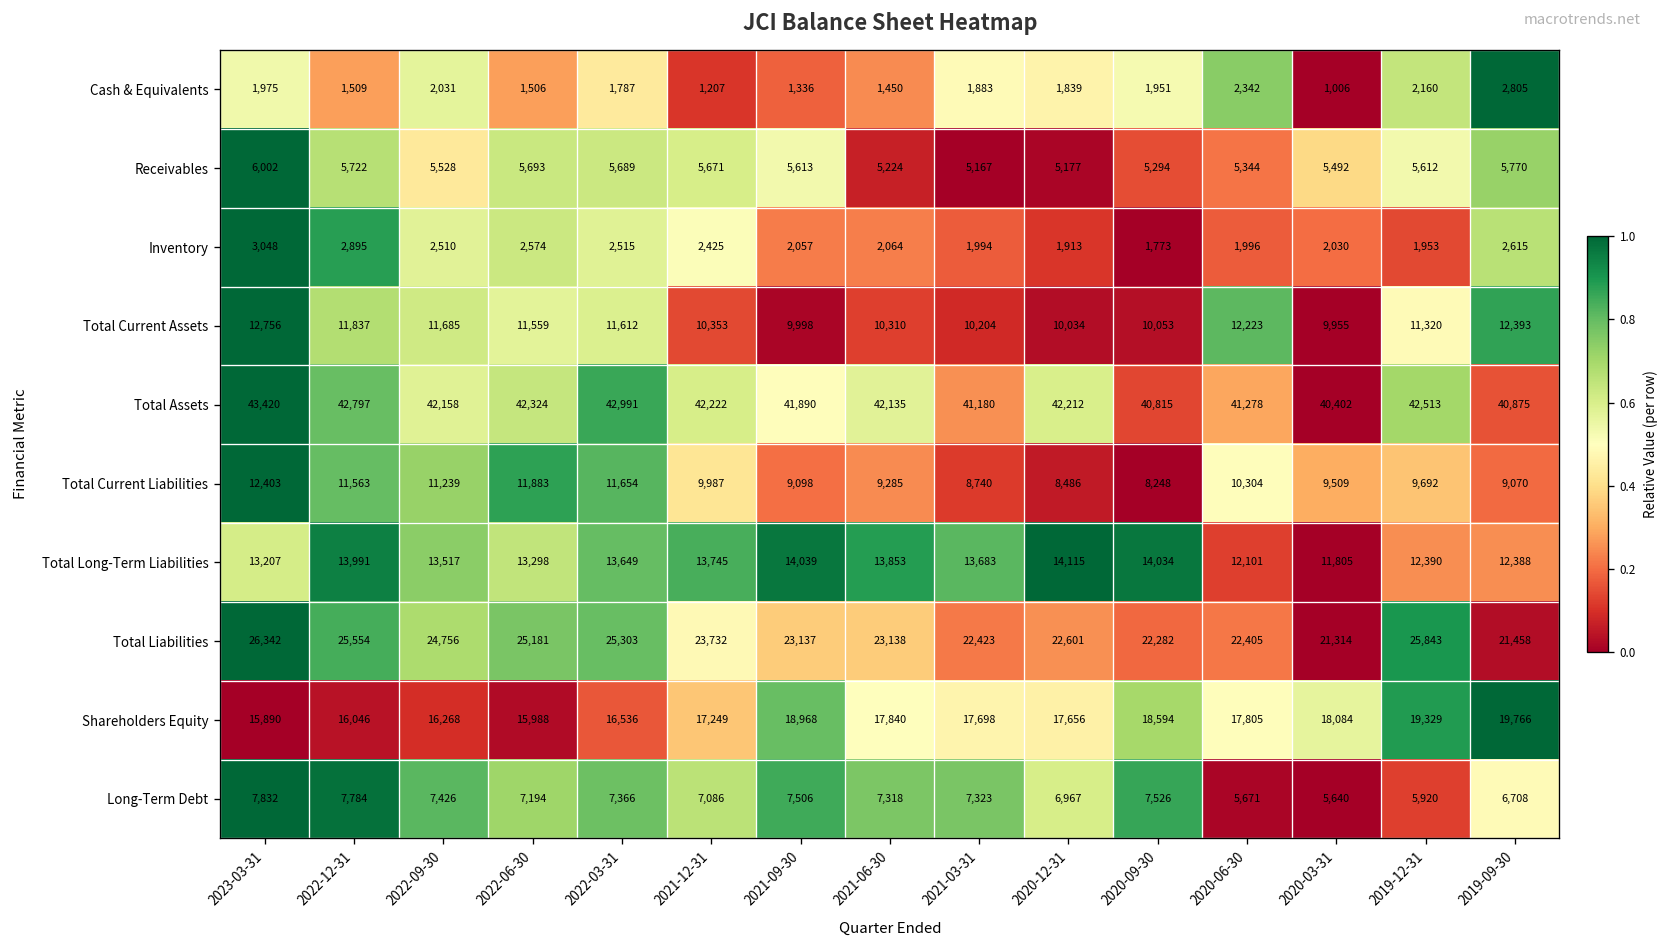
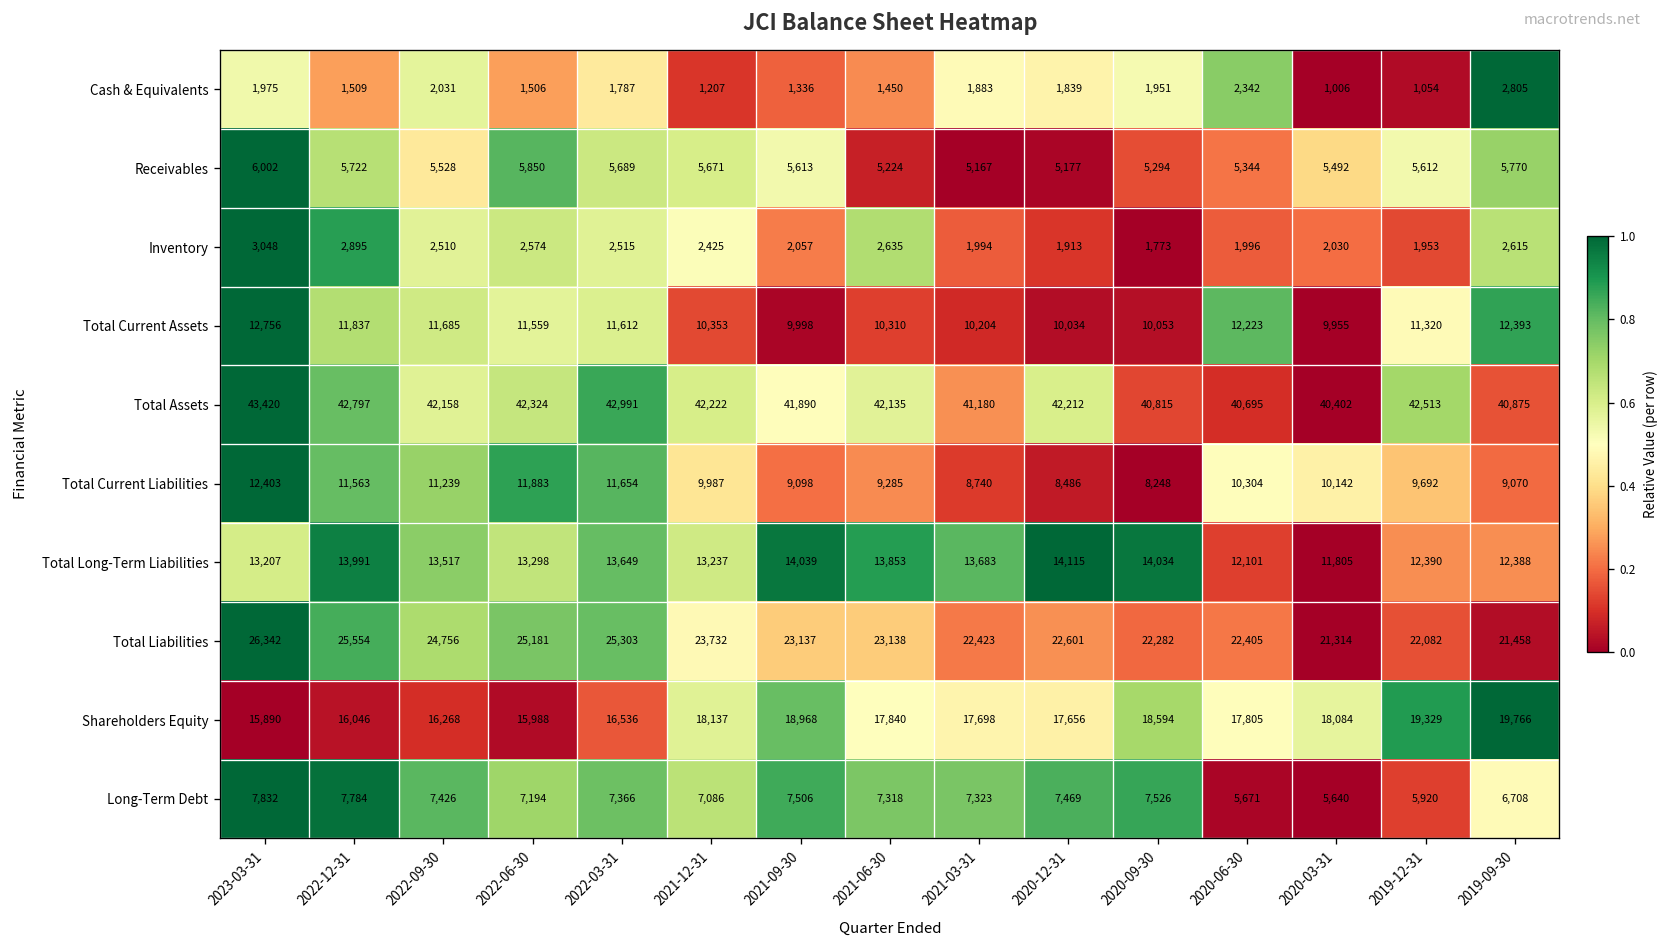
  {
    "Cash & Equivalents": {
      "2023-03-31": "1,975",
      "2022-12-31": "1,509",
      "2022-09-30": "2,031",
      "2022-06-30": "1,506",
      "2022-03-31": "1,787",
      "2021-12-31": "1,207",
      "2021-09-30": "1,336",
      "2021-06-30": "1,450",
      "2021-03-31": "1,883",
      "2020-12-31": "1,839",
      "2020-09-30": "1,951",
      "2020-06-30": "2,342",
      "2020-03-31": "1,006",
-     "2019-12-31": "2,160",
+     "2019-12-31": "1,054",
      "2019-09-30": "2,805"
    },
    "Receivables": {
      "2023-03-31": "6,002",
      "2022-12-31": "5,722",
      "2022-09-30": "5,528",
-     "2022-06-30": "5,693",
+     "2022-06-30": "5,850",
      "2022-03-31": "5,689",
      "2021-12-31": "5,671",
      "2021-09-30": "5,613",
      "2021-06-30": "5,224",
      "2021-03-31": "5,167",
      "2020-12-31": "5,177",
      "2020-09-30": "5,294",
      "2020-06-30": "5,344",
      "2020-03-31": "5,492",
      "2019-12-31": "5,612",
      "2019-09-30": "5,770"
    },
    "Inventory": {
      "2023-03-31": "3,048",
      "2022-12-31": "2,895",
      "2022-09-30": "2,510",
      "2022-06-30": "2,574",
      "2022-03-31": "2,515",
      "2021-12-31": "2,425",
      "2021-09-30": "2,057",
-     "2021-06-30": "2,064",
+     "2021-06-30": "2,635",
      "2021-03-31": "1,994",
      "2020-12-31": "1,913",
      "2020-09-30": "1,773",
      "2020-06-30": "1,996",
      "2020-03-31": "2,030",
      "2019-12-31": "1,953",
      "2019-09-30": "2,615"
    },
    "Total Current Assets": {
      "2023-03-31": "12,756",
      "2022-12-31": "11,837",
      "2022-09-30": "11,685",
      "2022-06-30": "11,559",
      "2022-03-31": "11,612",
      "2021-12-31": "10,353",
      "2021-09-30": "9,998",
      "2021-06-30": "10,310",
      "2021-03-31": "10,204",
      "2020-12-31": "10,034",
      "2020-09-30": "10,053",
      "2020-06-30": "12,223",
      "2020-03-31": "9,955",
      "2019-12-31": "11,320",
      "2019-09-30": "12,393"
    },
    "Total Assets": {
      "2023-03-31": "43,420",
      "2022-12-31": "42,797",
      "2022-09-30": "42,158",
      "2022-06-30": "42,324",
      "2022-03-31": "42,991",
      "2021-12-31": "42,222",
      "2021-09-30": "41,890",
      "2021-06-30": "42,135",
      "2021-03-31": "41,180",
      "2020-12-31": "42,212",
      "2020-09-30": "40,815",
-     "2020-06-30": "41,278",
+     "2020-06-30": "40,695",
      "2020-03-31": "40,402",
      "2019-12-31": "42,513",
      "2019-09-30": "40,875"
    },
    "Total Current Liabilities": {
      "2023-03-31": "12,403",
      "2022-12-31": "11,563",
      "2022-09-30": "11,239",
      "2022-06-30": "11,883",
      "2022-03-31": "11,654",
      "2021-12-31": "9,987",
      "2021-09-30": "9,098",
      "2021-06-30": "9,285",
      "2021-03-31": "8,740",
      "2020-12-31": "8,486",
      "2020-09-30": "8,248",
      "2020-06-30": "10,304",
-     "2020-03-31": "9,509",
+     "2020-03-31": "10,142",
      "2019-12-31": "9,692",
      "2019-09-30": "9,070"
    },
    "Total Long-Term Liabilities": {
      "2023-03-31": "13,207",
      "2022-12-31": "13,991",
      "2022-09-30": "13,517",
      "2022-06-30": "13,298",
      "2022-03-31": "13,649",
-     "2021-12-31": "13,745",
+     "2021-12-31": "13,237",
      "2021-09-30": "14,039",
      "2021-06-30": "13,853",
      "2021-03-31": "13,683",
      "2020-12-31": "14,115",
      "2020-09-30": "14,034",
      "2020-06-30": "12,101",
      "2020-03-31": "11,805",
      "2019-12-31": "12,390",
      "2019-09-30": "12,388"
    },
    "Total Liabilities": {
      "2023-03-31": "26,342",
      "2022-12-31": "25,554",
      "2022-09-30": "24,756",
      "2022-06-30": "25,181",
      "2022-03-31": "25,303",
      "2021-12-31": "23,732",
      "2021-09-30": "23,137",
      "2021-06-30": "23,138",
      "2021-03-31": "22,423",
      "2020-12-31": "22,601",
      "2020-09-30": "22,282",
      "2020-06-30": "22,405",
      "2020-03-31": "21,314",
-     "2019-12-31": "25,843",
+     "2019-12-31": "22,082",
      "2019-09-30": "21,458"
    },
    "Shareholders Equity": {
      "2023-03-31": "15,890",
      "2022-12-31": "16,046",
      "2022-09-30": "16,268",
      "2022-06-30": "15,988",
      "2022-03-31": "16,536",
-     "2021-12-31": "17,249",
+     "2021-12-31": "18,137",
      "2021-09-30": "18,968",
      "2021-06-30": "17,840",
      "2021-03-31": "17,698",
      "2020-12-31": "17,656",
      "2020-09-30": "18,594",
      "2020-06-30": "17,805",
      "2020-03-31": "18,084",
      "2019-12-31": "19,329",
      "2019-09-30": "19,766"
    },
    "Long-Term Debt": {
      "2023-03-31": "7,832",
      "2022-12-31": "7,784",
      "2022-09-30": "7,426",
      "2022-06-30": "7,194",
      "2022-03-31": "7,366",
      "2021-12-31": "7,086",
      "2021-09-30": "7,506",
      "2021-06-30": "7,318",
      "2021-03-31": "7,323",
-     "2020-12-31": "6,967",
+     "2020-12-31": "7,469",
      "2020-09-30": "7,526",
      "2020-06-30": "5,671",
      "2020-03-31": "5,640",
      "2019-12-31": "5,920",
      "2019-09-30": "6,708"
    }
  }
